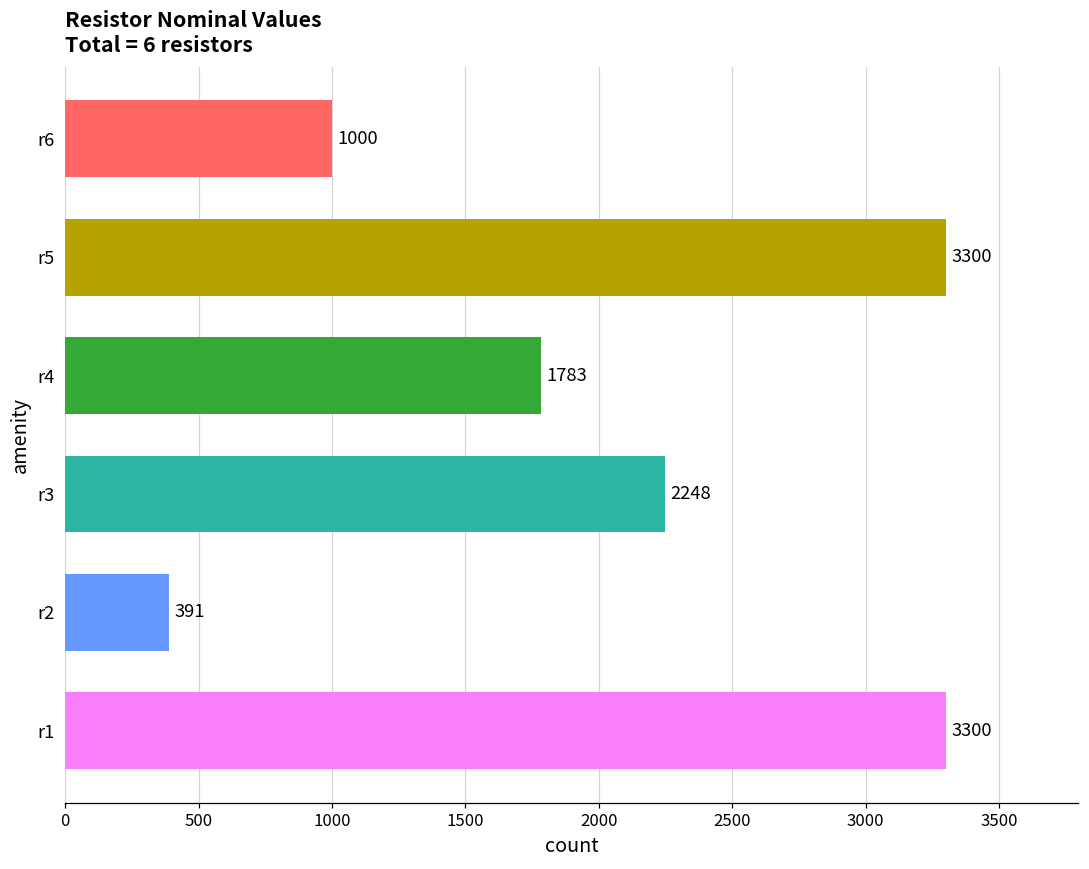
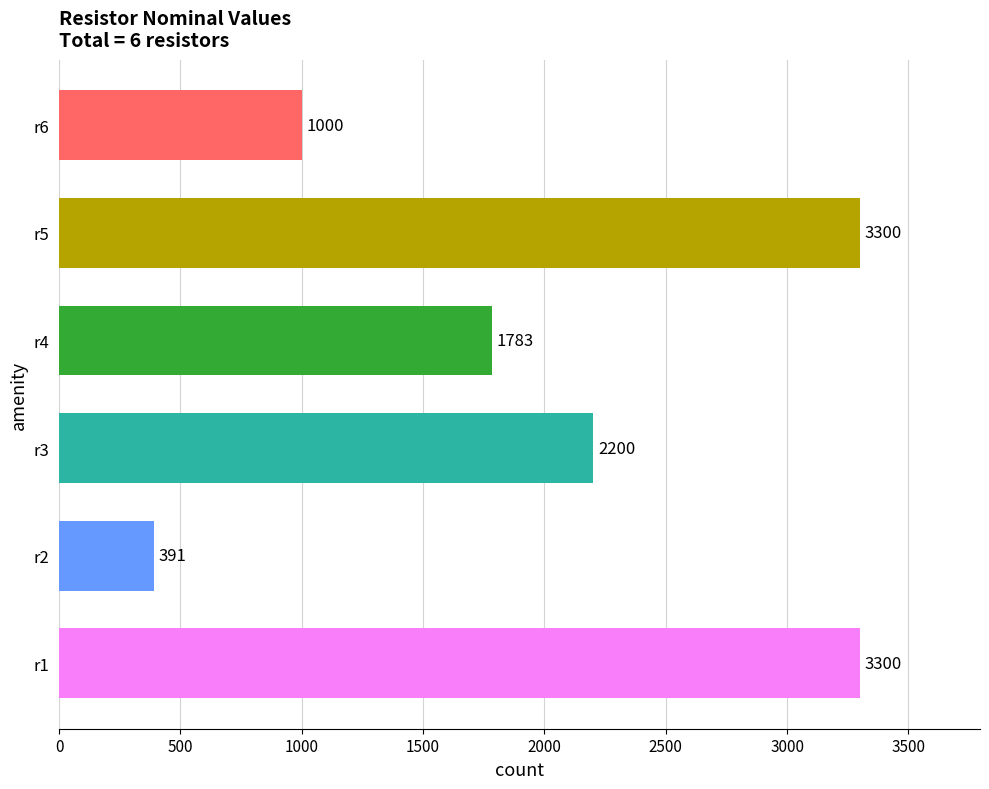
  {
    "r6": 1000,
    "r5": 3300,
    "r4": 1783,
-   "r3": 2248,
+   "r3": 2200,
    "r2": 391,
    "r1": 3300
  }
